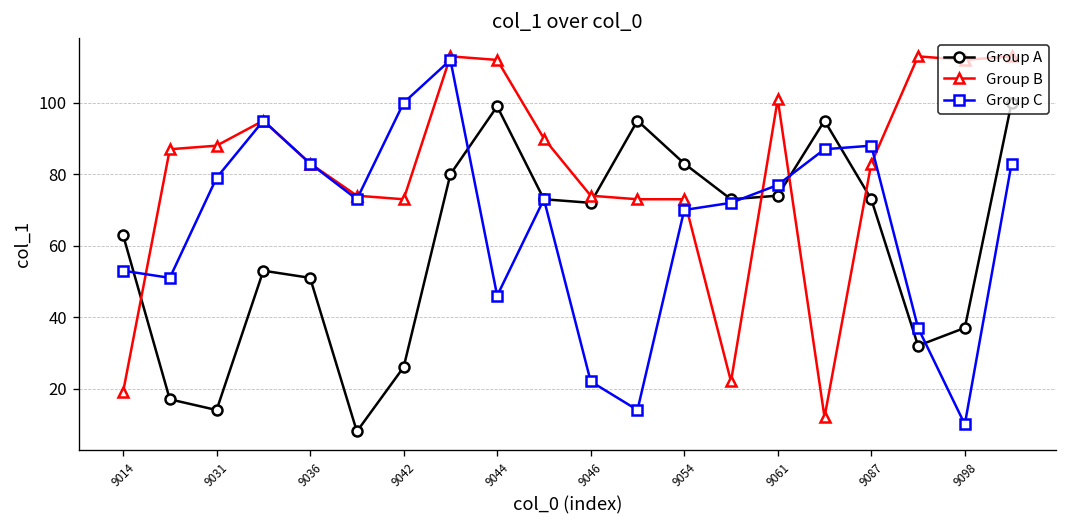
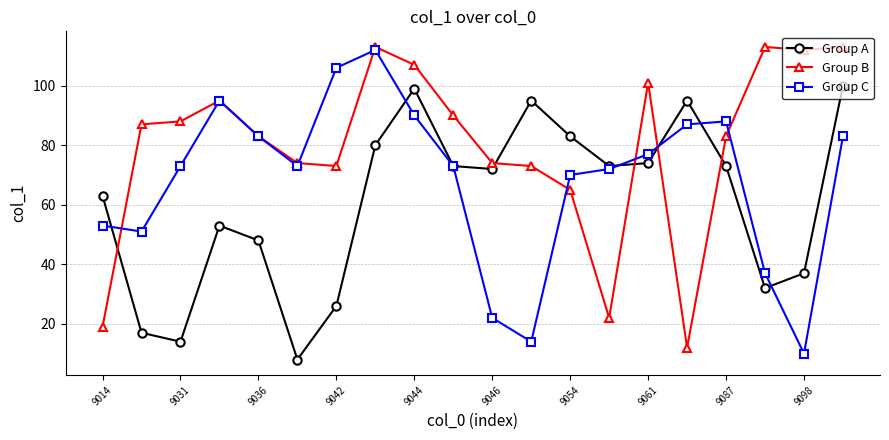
  {
    "Group A": {
      "9014": 63,
      "9031": 14,
-     "9036": 51,
+     "9036": 48,
      "9042": 26,
      "9044": 99,
      "9046": 72,
      "9054": 83,
      "9061": 74,
      "9087": 73,
      "9098": 37
    },
    "Group B": {
      "9014": 19,
      "9031": 88,
      "9042": 73,
-     "9044": 112,
+     "9044": 107,
      "9046": 74,
-     "9054": 73,
+     "9054": 65,
      "9061": 101,
      "9087": 83
    },
    "Group C": {
      "9014": 53,
-     "9031": 79,
-     "9042": 100,
-     "9044": 46,
+     "9031": 73,
+     "9042": 106,
+     "9044": 90,
      "9046": 22,
      "9054": 70,
      "9061": 77,
      "9087": 88,
      "9098": 10
    }
  }
